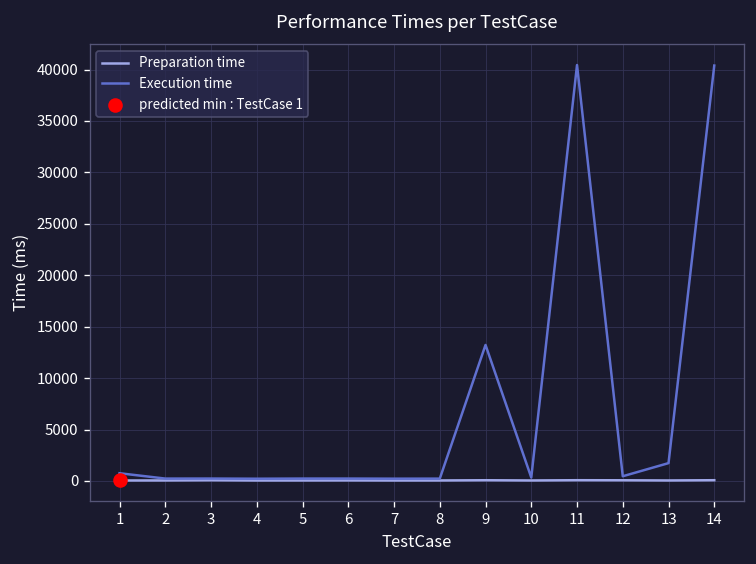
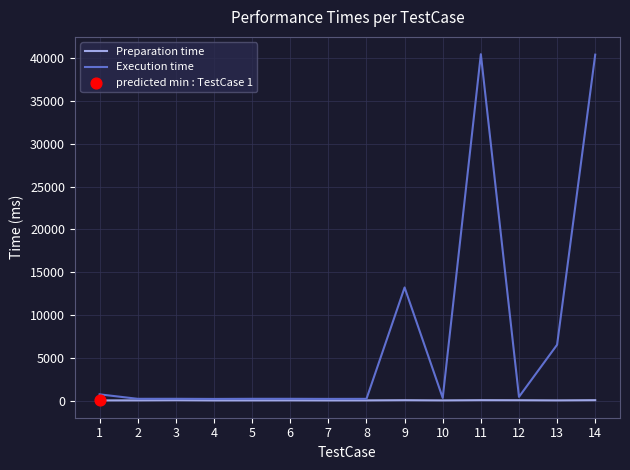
  {
    "Preparation time": {
      "9": 0,
      "11": 0,
      "12": 0,
      "13": 0,
      "14": 0
    },
    "Execution time": {
      "1": 1000,
      "9": 13000,
      "11": 40000,
      "12": 0,
-     "13": 2000,
+     "13": 7000,
      "14": 40000
    }
  }
